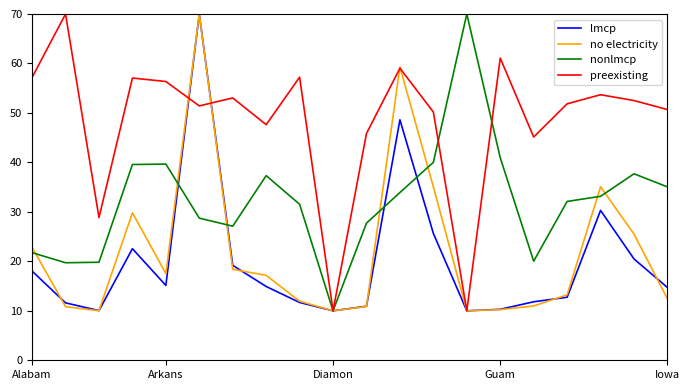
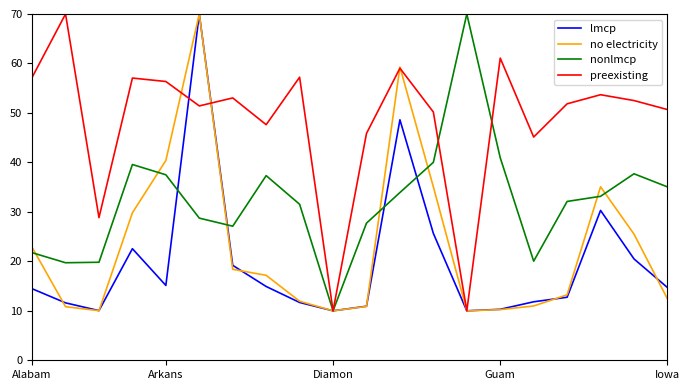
  {
    "lmcp": {
-     "Alabam": 18,
+     "Alabam": 14,
      "Arkans": 15,
      "Iowa": 15
    },
    "no electricity": {
      "Alabam": 23,
-     "Arkans": 18,
+     "Arkans": 40,
      "Iowa": 12
    },
    "nonlmcp": {
      "Alabam": 22,
-     "Arkans": 40,
+     "Arkans": 37,
      "Guam": 41,
      "Iowa": 35
    },
    "preexisting": {
      "Alabam": 57,
      "Arkans": 56,
      "Guam": 61,
      "Iowa": 51
    }
  }
